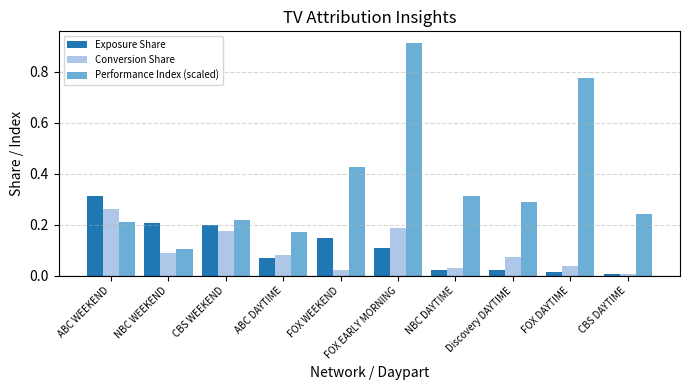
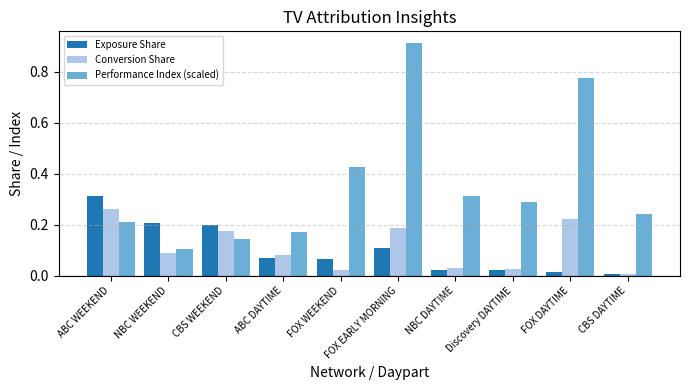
  {
    "Exposure Share": {
      "ABC WEEKEND": 0.31,
      "NBC WEEKEND": 0.21,
      "CBS WEEKEND": 0.20,
      "ABC DAYTIME": 0.07,
-     "FOX WEEKEND": 0.15,
+     "FOX WEEKEND": 0.06,
      "FOX EARLY MORNING": 0.11,
      "NBC DAYTIME": 0.02,
      "Discovery DAYTIME": 0.02,
      "FOX DAYTIME": 0.01
    },
    "Conversion Share": {
      "ABC WEEKEND": 0.26,
      "NBC WEEKEND": 0.09,
      "CBS WEEKEND": 0.17,
      "ABC DAYTIME": 0.08,
      "FOX WEEKEND": 0.02,
      "FOX EARLY MORNING": 0.19,
      "NBC DAYTIME": 0.03,
-     "Discovery DAYTIME": 0.07,
-     "FOX DAYTIME": 0.04
+     "Discovery DAYTIME": 0.03,
+     "FOX DAYTIME": 0.22
    },
    "Performance Index (scaled)": {
      "ABC WEEKEND": 0.21,
      "NBC WEEKEND": 0.11,
-     "CBS WEEKEND": 0.22,
+     "CBS WEEKEND": 0.15,
      "ABC DAYTIME": 0.17,
      "FOX WEEKEND": 0.43,
      "FOX EARLY MORNING": 0.91,
      "NBC DAYTIME": 0.31,
      "Discovery DAYTIME": 0.29,
      "FOX DAYTIME": 0.78,
      "CBS DAYTIME": 0.24
    }
  }
